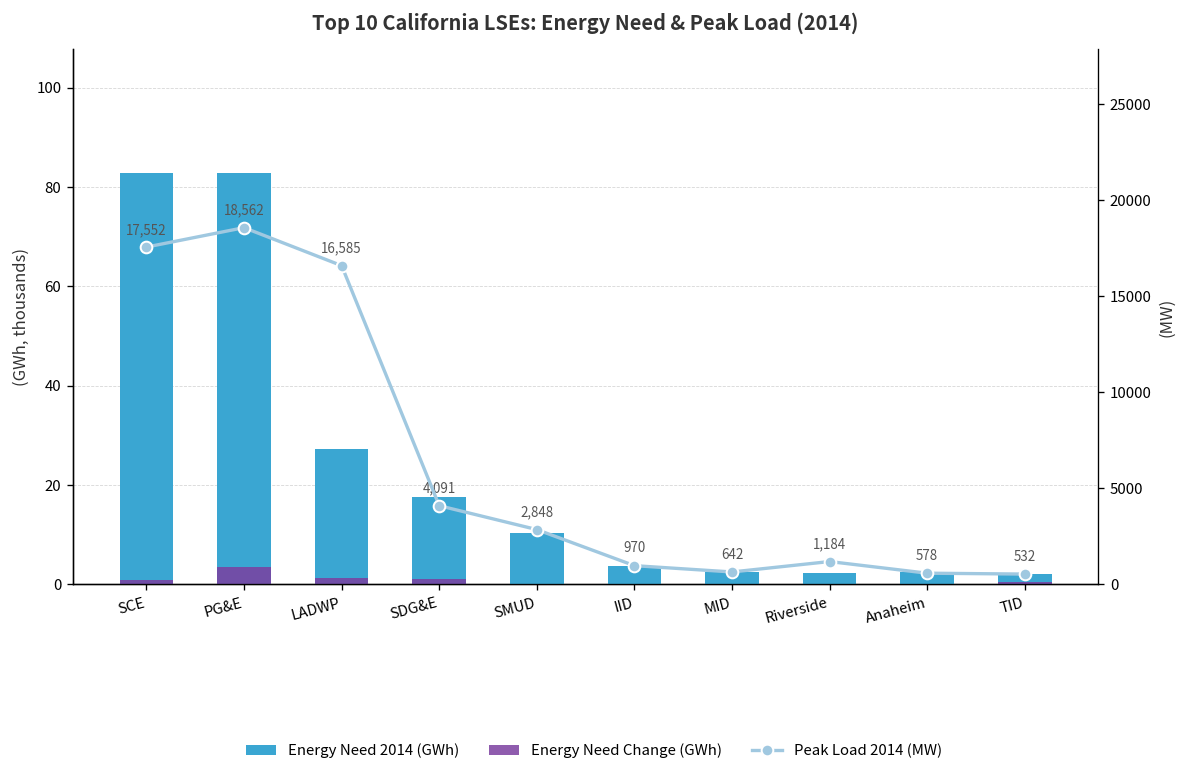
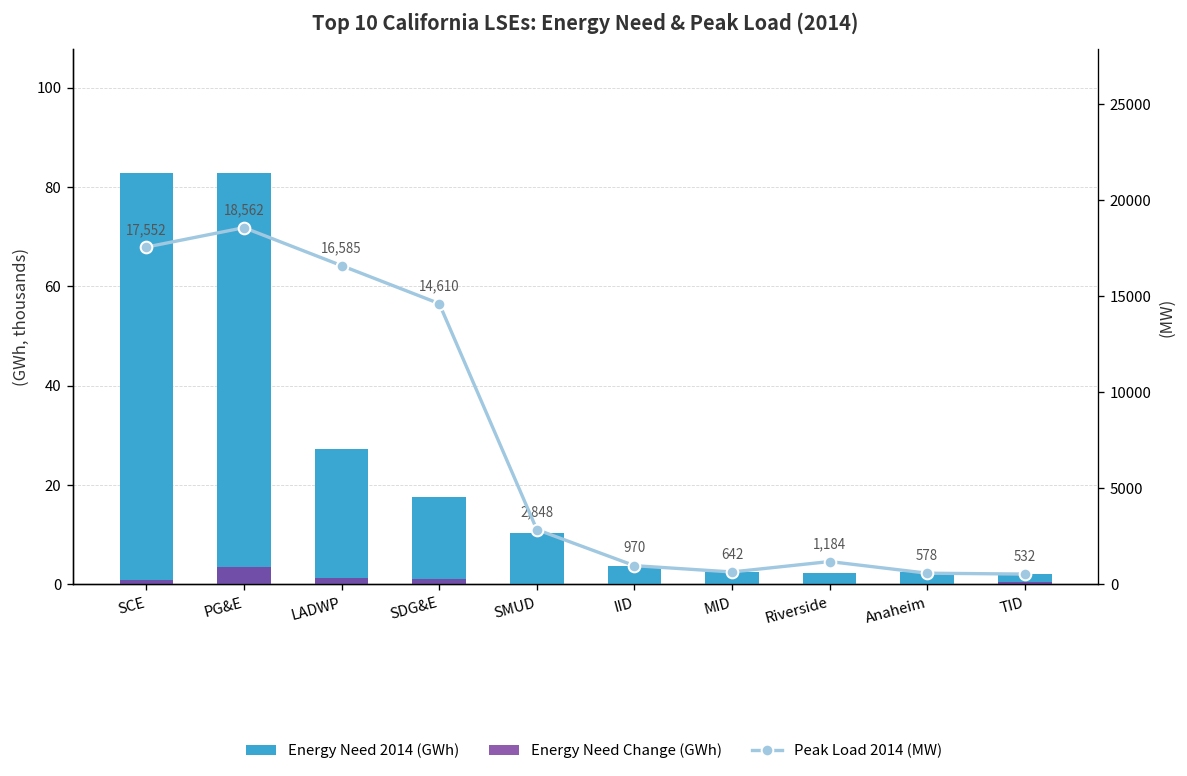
  {
    "Peak Load 2014 (MW)": {
      "SCE": "17,552",
      "PG&E": "18,562",
      "LADWP": "16,585",
-     "SDG&E": "4,091",
+     "SDG&E": "14,610",
      "SMUD": "2,848",
      "IID": "970",
      "MID": "642",
      "Riverside": "1,184",
      "Anaheim": "578",
      "TID": "532"
    }
  }
